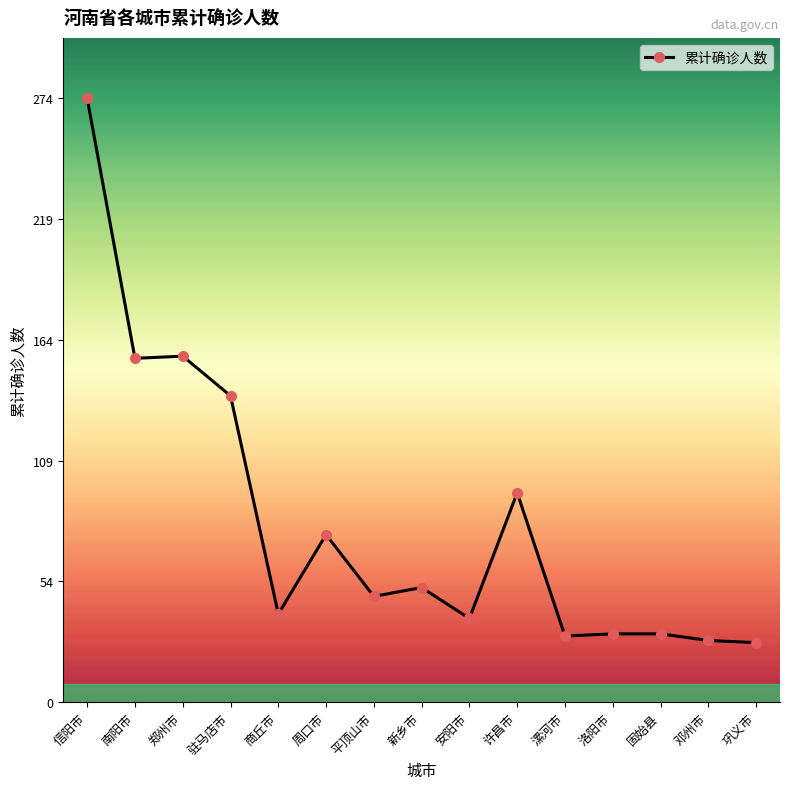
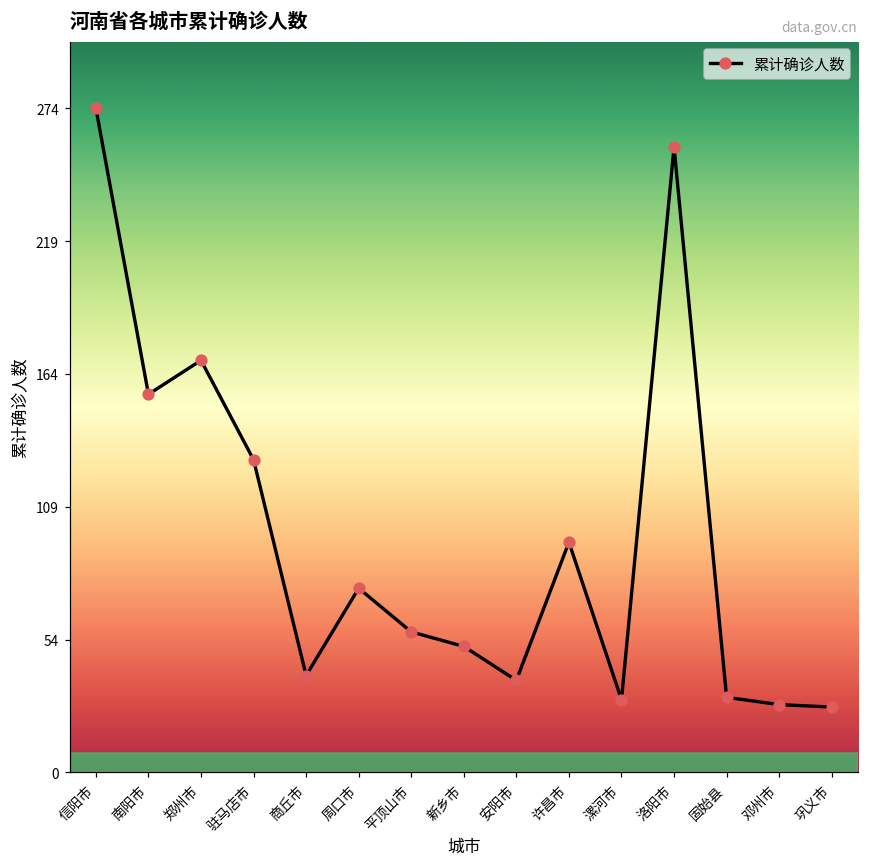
  {
    "信阳市": 274,
    "南阳市": 156,
-   "郑州市": 157,
-   "驻马店市": 139,
+   "郑州市": 170,
+   "驻马店市": 129,
    "商丘市": 40,
    "周口市": 76,
-   "平顶山市": 48,
+   "平顶山市": 58,
    "新乡市": 52,
    "安阳市": 38,
    "许昌市": 95,
    "漯河市": 30,
-   "洛阳市": 31,
+   "洛阳市": 258,
    "固始县": 31,
    "邓州市": 28,
    "巩义市": 27
  }
